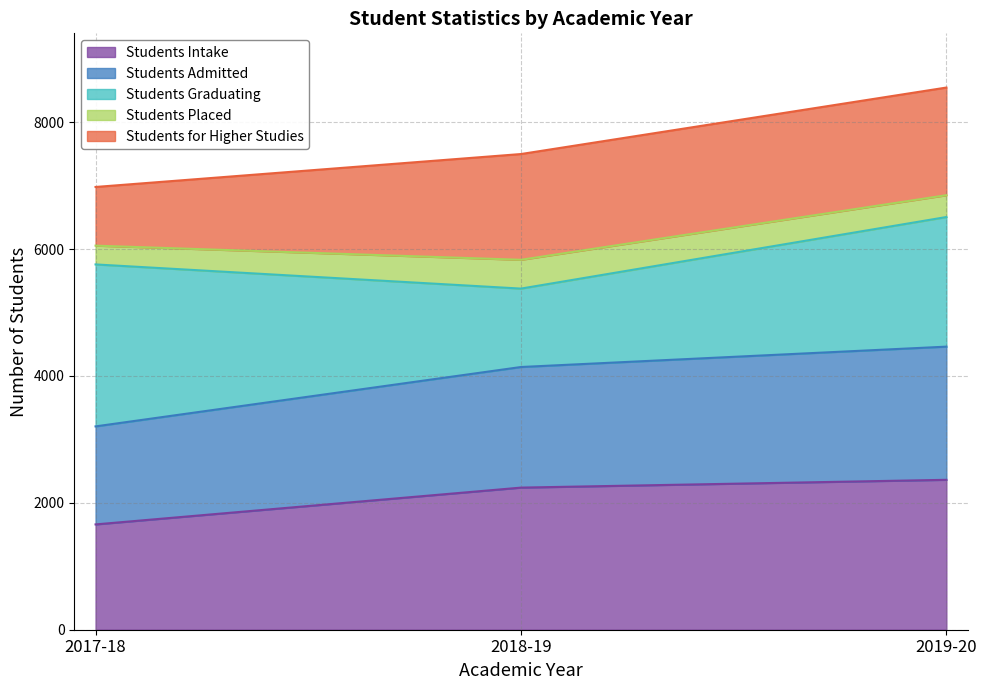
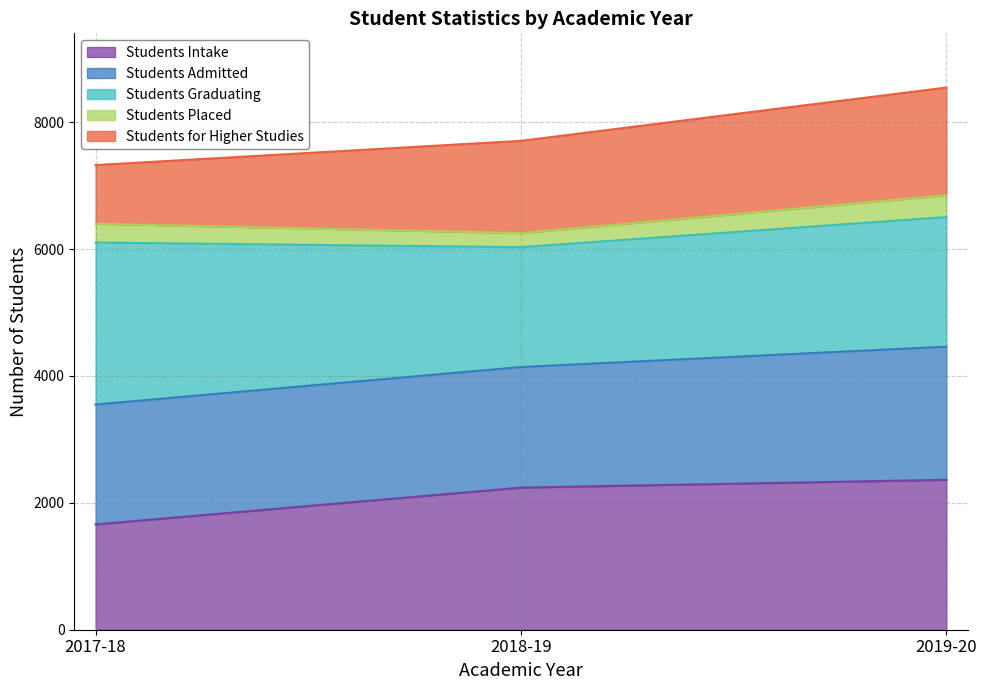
  {
    "Students Intake": {
      "2017-18": 1700,
      "2018-19": 2200,
      "2019-20": 2400
    },
    "Students Admitted": {
-     "2017-18": 1500,
+     "2017-18": 1900,
      "2018-19": 1900,
      "2019-20": 2100
    },
    "Students Graduating": {
      "2017-18": 2600,
-     "2018-19": 1200,
+     "2018-19": 1900,
      "2019-20": 2000
    },
    "Students Placed": {
      "2017-18": 300,
-     "2018-19": 500,
+     "2018-19": 200,
      "2019-20": 300
    },
    "Students for Higher Studies": {
      "2017-18": 900,
-     "2018-19": 1700,
+     "2018-19": 1500,
      "2019-20": 1700
    }
  }
